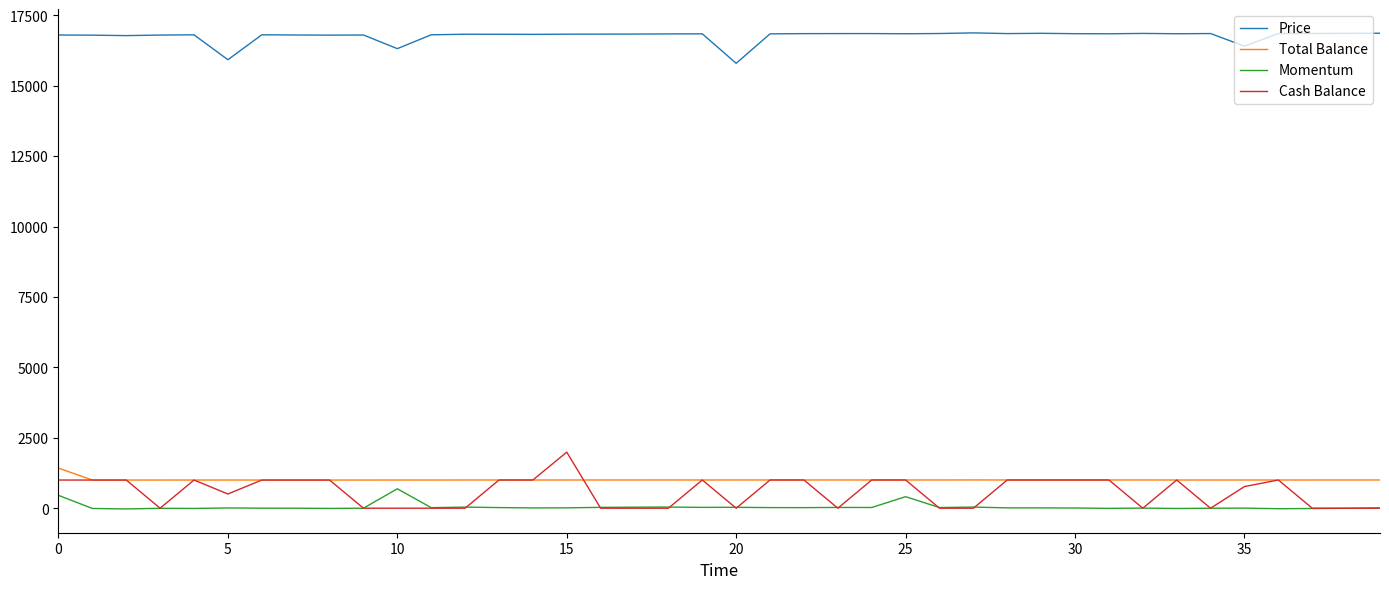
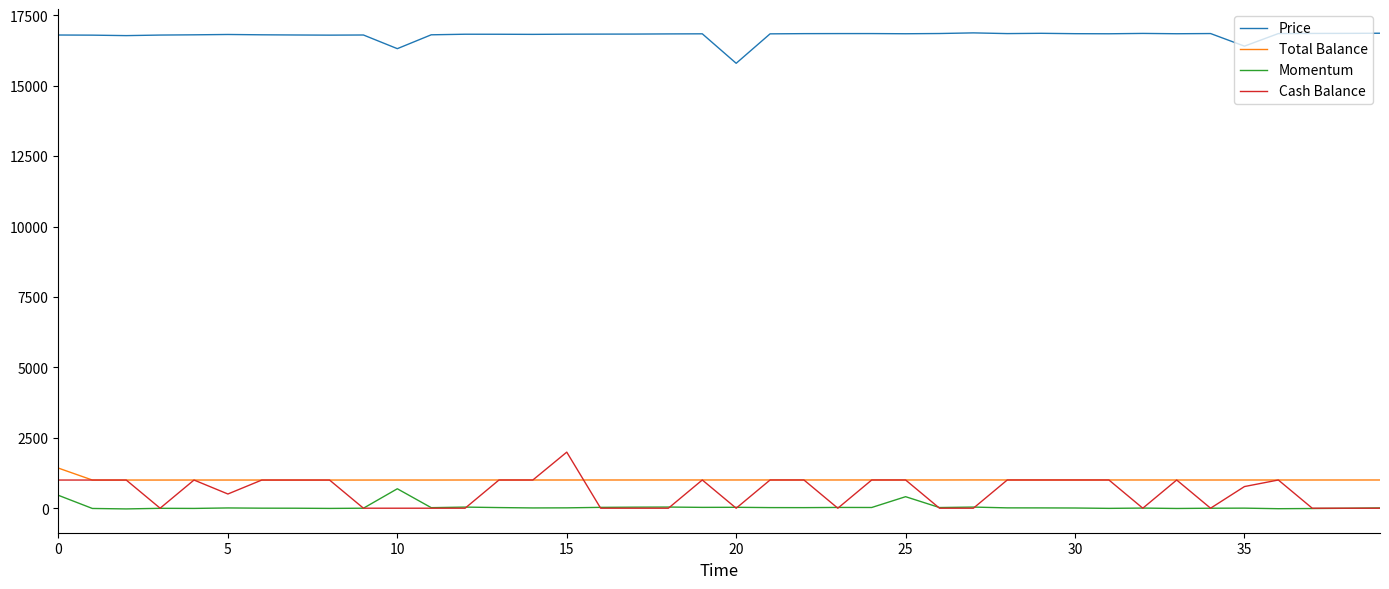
  {
    "Price": {
      "0": 16800,
-     "5": 15900,
+     "5": 16800,
      "10": 16300,
      "15": 16800,
      "20": 15800,
      "25": 16800,
      "30": 16800
    },
    "Total Balance": {
      "0": 1400,
      "5": 1000,
      "10": 1000,
      "15": 1000,
      "20": 1000,
      "35": 1000
    },
    "Momentum": {
      "0": 500,
      "5": 0,
      "10": 700,
      "15": 0,
      "25": 400,
      "30": 0,
      "35": 0
    },
    "Cash Balance": {
      "0": 1000,
      "5": 500,
      "10": 0,
      "15": 2000,
      "35": 800
    }
  }
